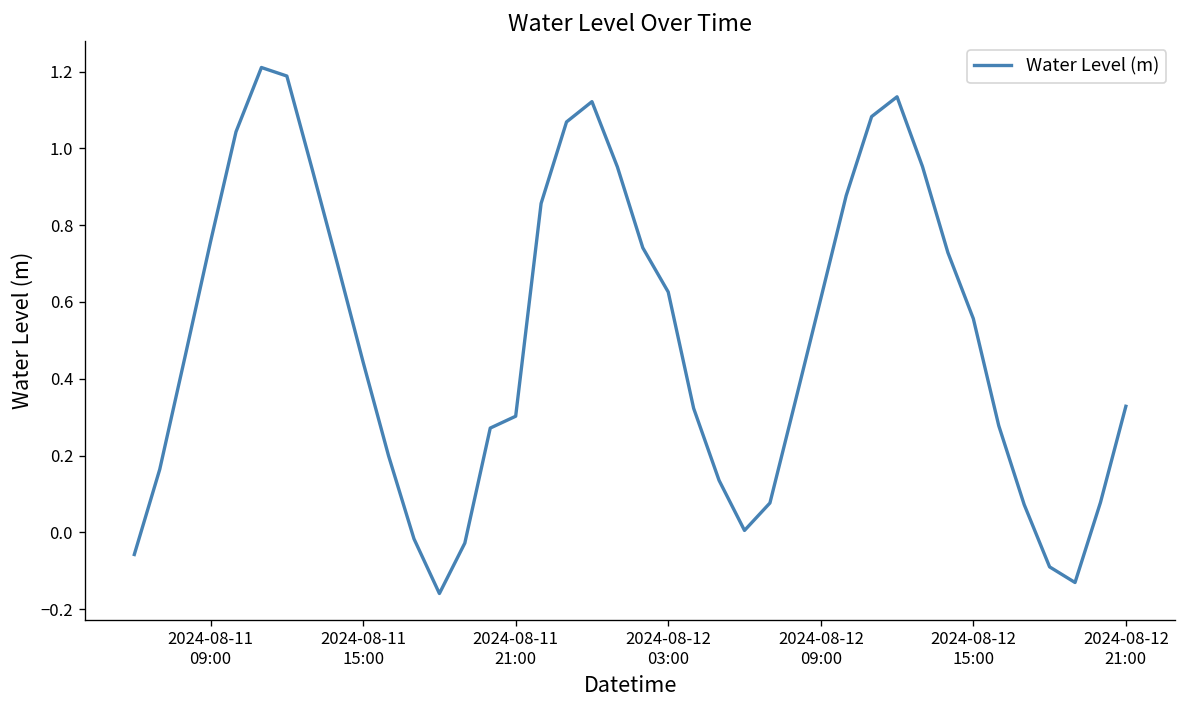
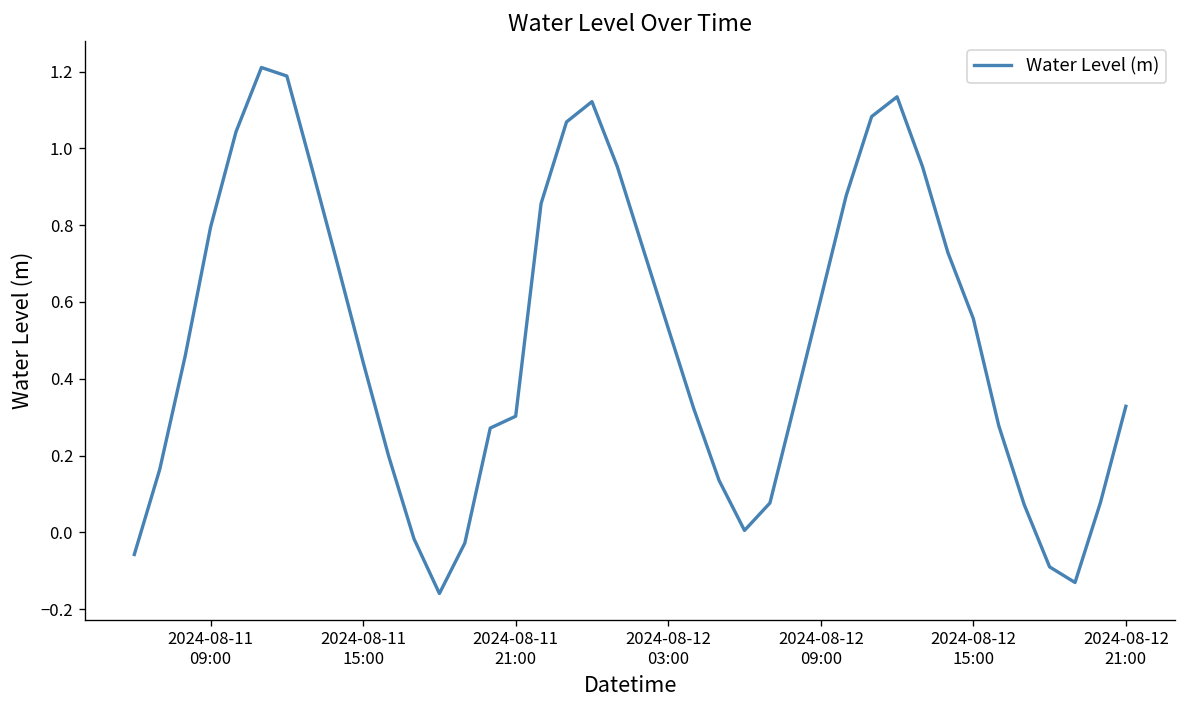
  {
-   "2024-08-11 09:00": 0.76,
+   "2024-08-11 09:00": 0.79,
    "2024-08-11 15:00": 0.44,
    "2024-08-11 21:00": 0.30,
-   "2024-08-12 03:00": 0.63,
+   "2024-08-12 03:00": 0.53,
    "2024-08-12 09:00": 0.61,
    "2024-08-12 15:00": 0.56,
    "2024-08-12 21:00": 0.33
  }
